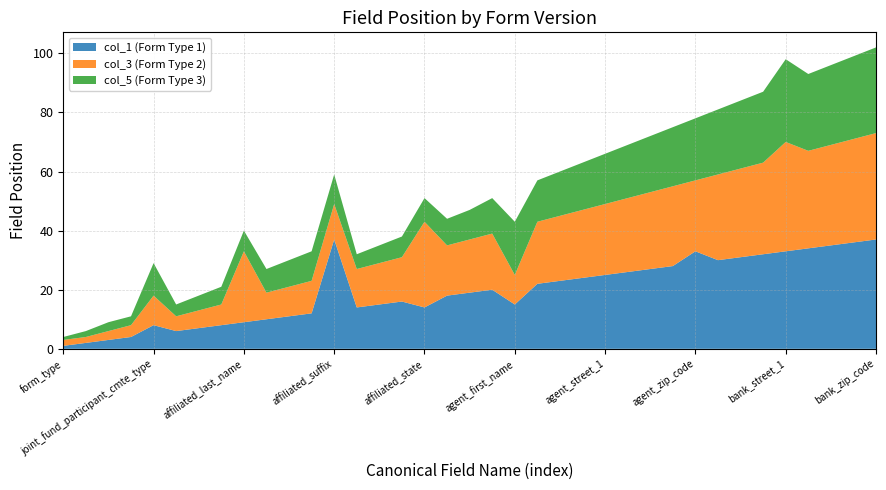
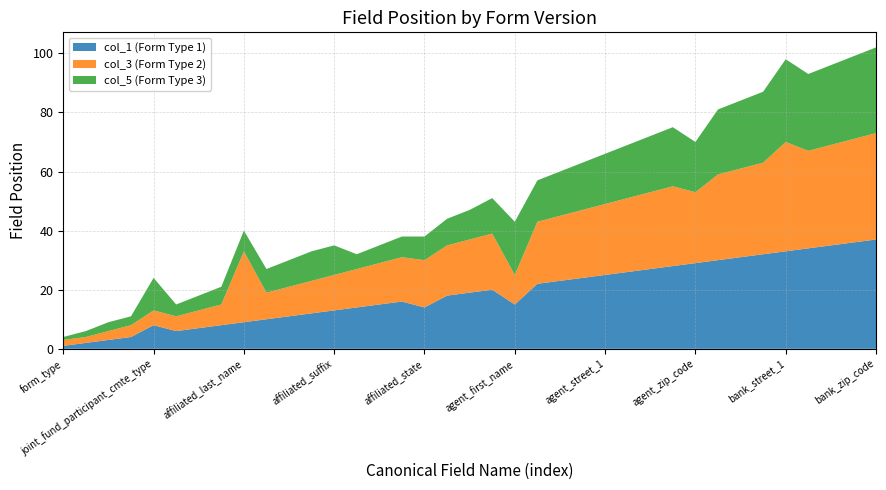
  {
    "col_1 (Form Type 1)": {
      "form_type": 1,
      "joint_fund_participant_cmte_type": 8,
      "affiliated_last_name": 9,
-     "affiliated_suffix": 37,
+     "affiliated_suffix": 13,
      "affiliated_state": 14,
      "agent_first_name": 15,
      "agent_street_1": 25,
-     "agent_zip_code": 33,
+     "agent_zip_code": 29,
      "bank_street_1": 33,
      "bank_zip_code": 37
    },
    "col_3 (Form Type 2)": {
      "form_type": 2,
-     "joint_fund_participant_cmte_type": 10,
+     "joint_fund_participant_cmte_type": 5,
      "affiliated_last_name": 24,
      "affiliated_suffix": 12,
-     "affiliated_state": 29,
+     "affiliated_state": 16,
      "agent_first_name": 10,
      "agent_street_1": 24,
      "agent_zip_code": 24,
      "bank_street_1": 37,
      "bank_zip_code": 36
    },
    "col_5 (Form Type 3)": {
      "form_type": 1,
      "joint_fund_participant_cmte_type": 11,
      "affiliated_last_name": 7,
      "affiliated_suffix": 10,
      "affiliated_state": 8,
      "agent_first_name": 18,
      "agent_street_1": 17,
-     "agent_zip_code": 21,
+     "agent_zip_code": 17,
      "bank_street_1": 28,
      "bank_zip_code": 29
    }
  }
